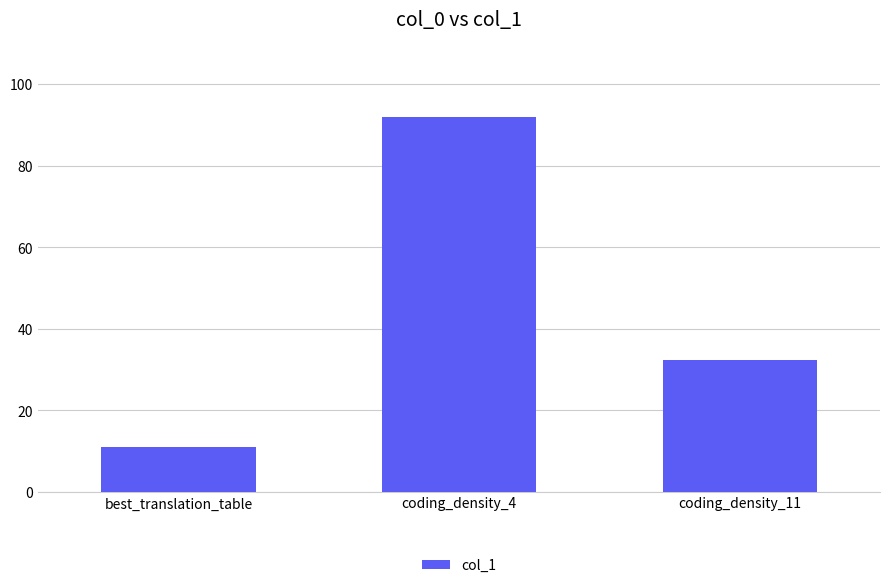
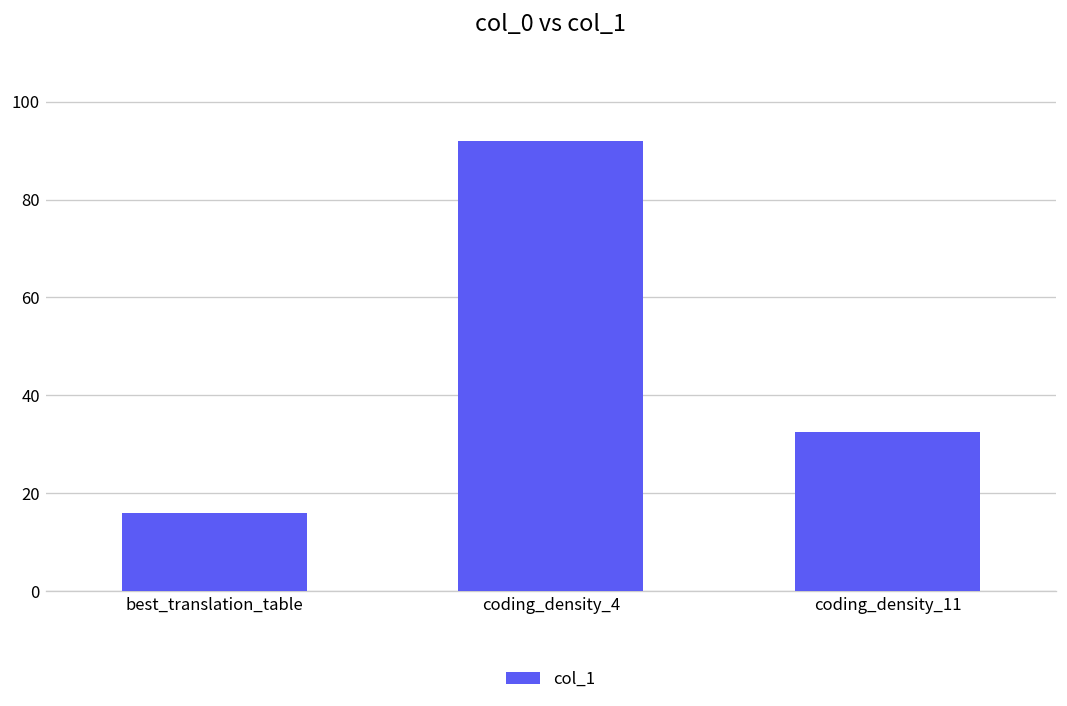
  {
-   "best_translation_table": 11,
+   "best_translation_table": 16,
    "coding_density_4": 92,
    "coding_density_11": 32
  }
